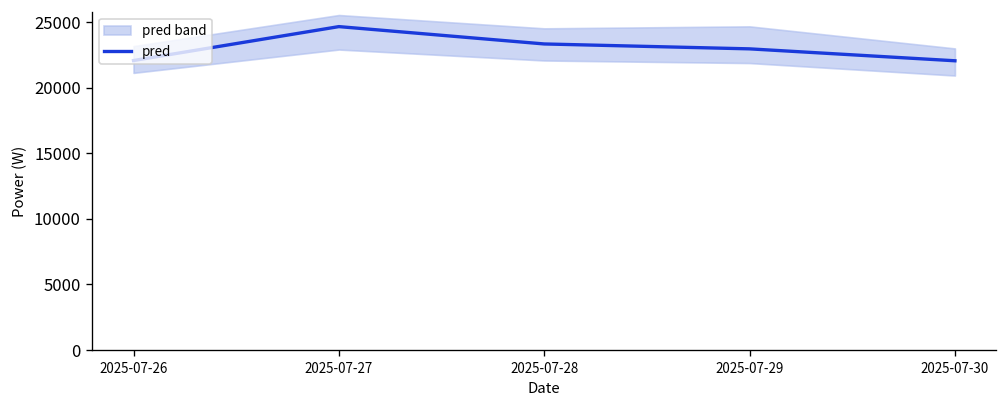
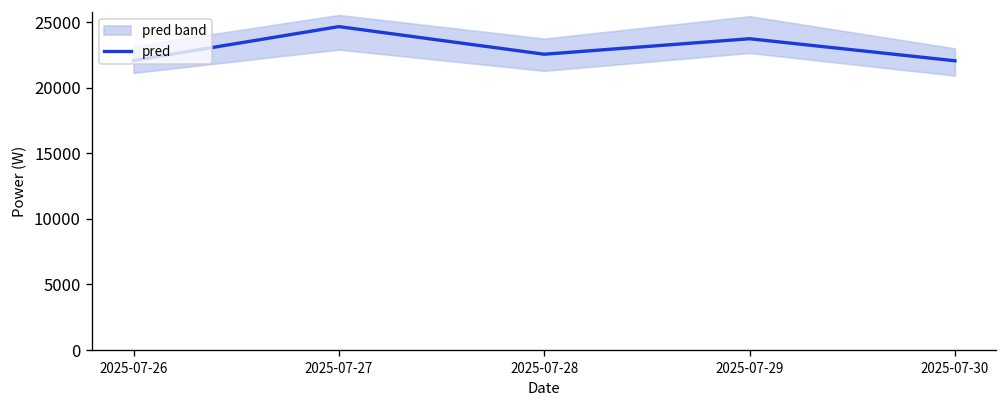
  {
    "pred": {
      "2025-07-26": 22100,
      "2025-07-27": 24700,
-     "2025-07-28": 23300,
-     "2025-07-29": 23000,
+     "2025-07-28": 22500,
+     "2025-07-29": 23700,
      "2025-07-30": 22000
    }
  }
